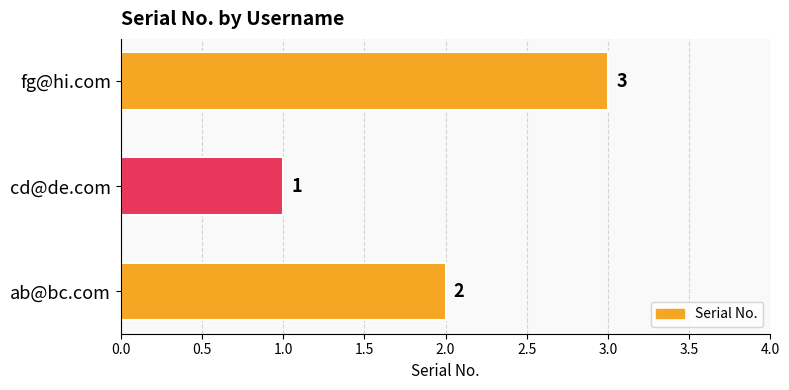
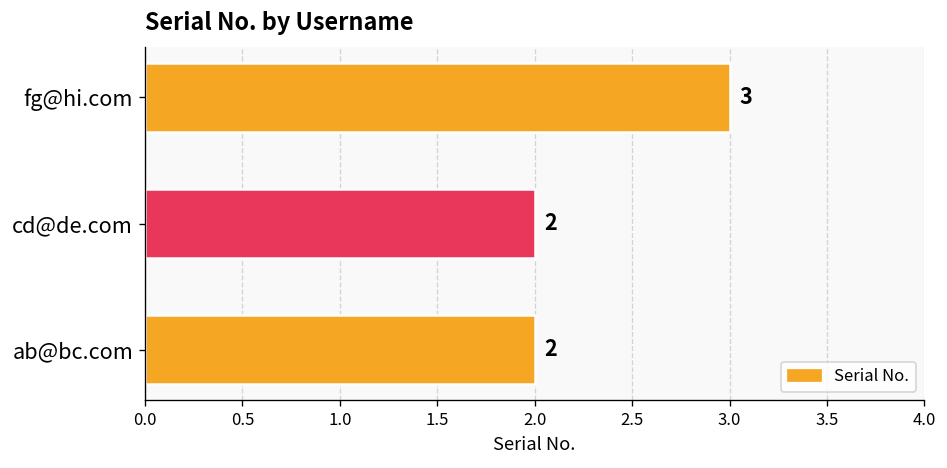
  {
    "fg@hi.com": 3,
-   "cd@de.com": 1,
+   "cd@de.com": 2,
    "ab@bc.com": 2
  }
